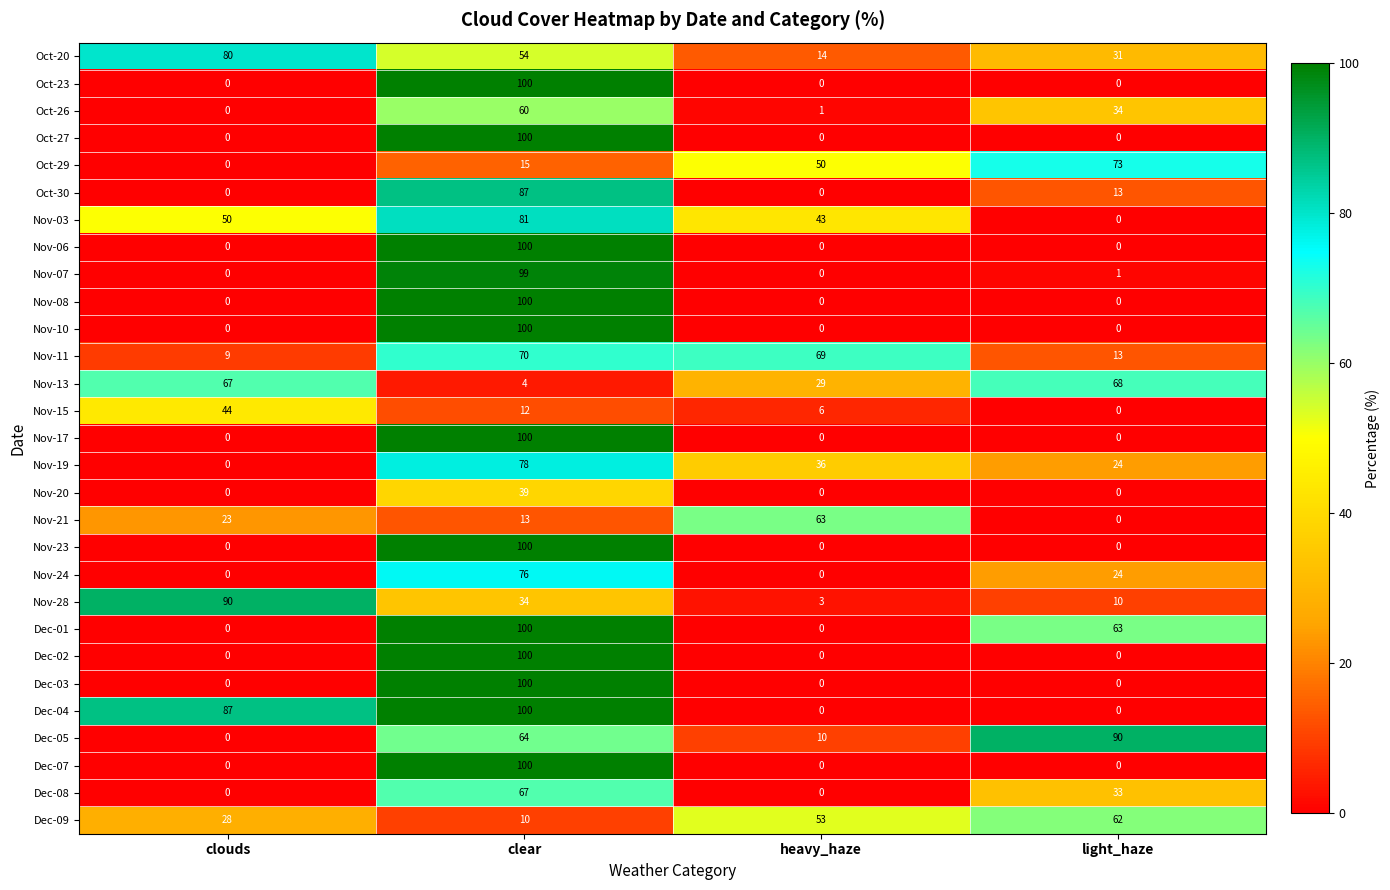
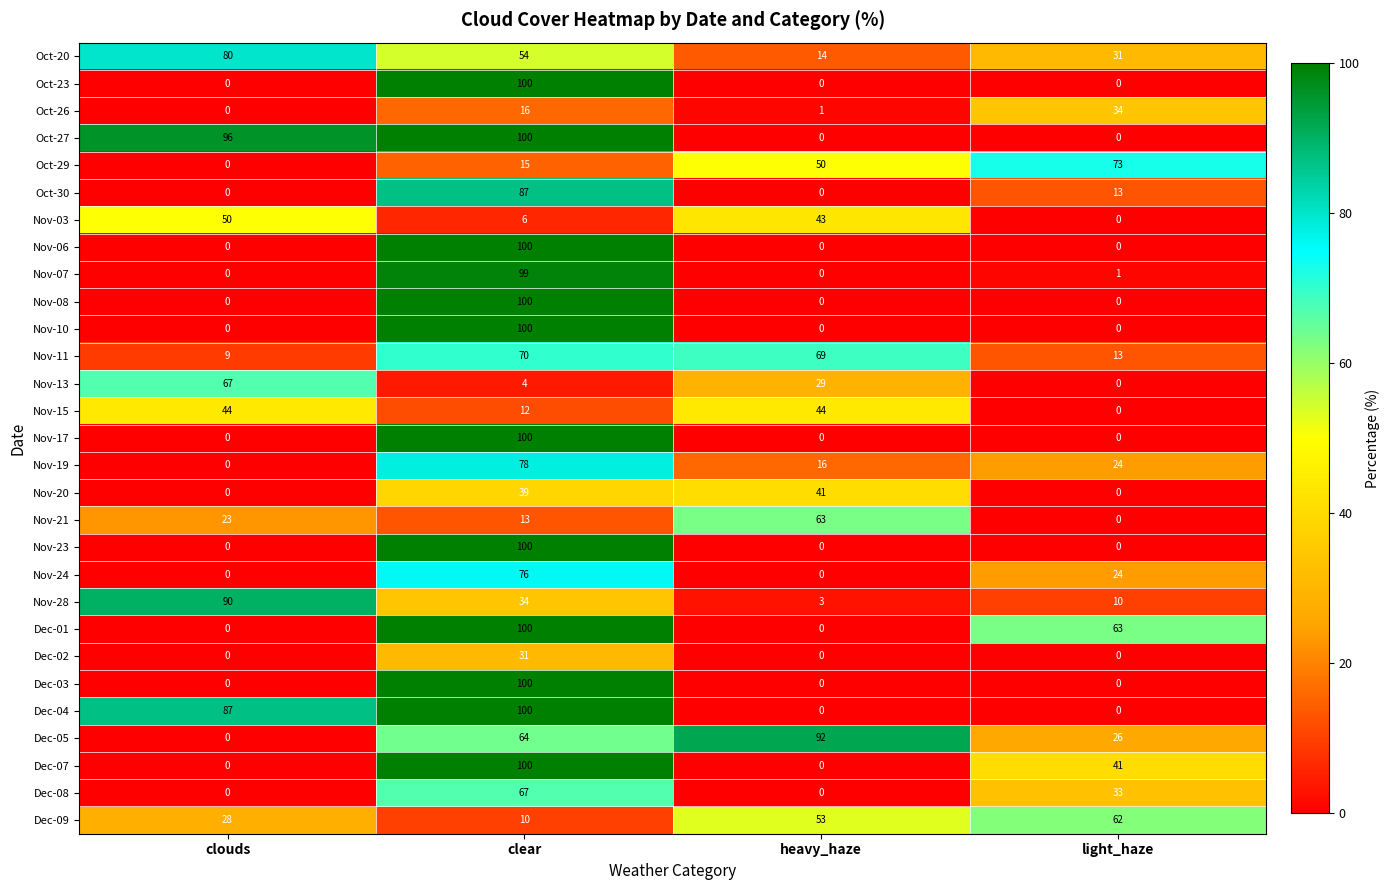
  {
    "Oct-20": {
      "clouds": 80,
      "clear": 54,
      "heavy_haze": 14,
      "light_haze": 31
    },
    "Oct-23": {
      "clouds": 0,
      "clear": 100,
      "heavy_haze": 0,
      "light_haze": 0
    },
    "Oct-26": {
      "clouds": 0,
-     "clear": 60,
+     "clear": 16,
      "heavy_haze": 1,
      "light_haze": 34
    },
    "Oct-27": {
-     "clouds": 0,
+     "clouds": 96,
      "clear": 100,
      "heavy_haze": 0,
      "light_haze": 0
    },
    "Oct-29": {
      "clouds": 0,
      "clear": 15,
      "heavy_haze": 50,
      "light_haze": 73
    },
    "Oct-30": {
      "clouds": 0,
      "clear": 87,
      "heavy_haze": 0,
      "light_haze": 13
    },
    "Nov-03": {
      "clouds": 50,
-     "clear": 81,
+     "clear": 6,
      "heavy_haze": 43,
      "light_haze": 0
    },
    "Nov-06": {
      "clouds": 0,
      "clear": 100,
      "heavy_haze": 0,
      "light_haze": 0
    },
    "Nov-07": {
      "clouds": 0,
      "clear": 99,
      "heavy_haze": 0,
      "light_haze": 1
    },
    "Nov-08": {
      "clouds": 0,
      "clear": 100,
      "heavy_haze": 0,
      "light_haze": 0
    },
    "Nov-10": {
      "clouds": 0,
      "clear": 100,
      "heavy_haze": 0,
      "light_haze": 0
    },
    "Nov-11": {
      "clouds": 9,
      "clear": 70,
      "heavy_haze": 69,
      "light_haze": 13
    },
    "Nov-13": {
      "clouds": 67,
      "clear": 4,
      "heavy_haze": 29,
-     "light_haze": 68
+     "light_haze": 0
    },
    "Nov-15": {
      "clouds": 44,
      "clear": 12,
-     "heavy_haze": 6,
+     "heavy_haze": 44,
      "light_haze": 0
    },
    "Nov-17": {
      "clouds": 0,
      "clear": 100,
      "heavy_haze": 0,
      "light_haze": 0
    },
    "Nov-19": {
      "clouds": 0,
      "clear": 78,
-     "heavy_haze": 36,
+     "heavy_haze": 16,
      "light_haze": 24
    },
    "Nov-20": {
      "clouds": 0,
      "clear": 39,
-     "heavy_haze": 0,
+     "heavy_haze": 41,
      "light_haze": 0
    },
    "Nov-21": {
      "clouds": 23,
      "clear": 13,
      "heavy_haze": 63,
      "light_haze": 0
    },
    "Nov-23": {
      "clouds": 0,
      "clear": 100,
      "heavy_haze": 0,
      "light_haze": 0
    },
    "Nov-24": {
      "clouds": 0,
      "clear": 76,
      "heavy_haze": 0,
      "light_haze": 24
    },
    "Nov-28": {
      "clouds": 90,
      "clear": 34,
      "heavy_haze": 3,
      "light_haze": 10
    },
    "Dec-01": {
      "clouds": 0,
      "clear": 100,
      "heavy_haze": 0,
      "light_haze": 63
    },
    "Dec-02": {
      "clouds": 0,
-     "clear": 100,
+     "clear": 31,
      "heavy_haze": 0,
      "light_haze": 0
    },
    "Dec-03": {
      "clouds": 0,
      "clear": 100,
      "heavy_haze": 0,
      "light_haze": 0
    },
    "Dec-04": {
      "clouds": 87,
      "clear": 100,
      "heavy_haze": 0,
      "light_haze": 0
    },
    "Dec-05": {
      "clouds": 0,
      "clear": 64,
-     "heavy_haze": 10,
-     "light_haze": 90
+     "heavy_haze": 92,
+     "light_haze": 26
    },
    "Dec-07": {
      "clouds": 0,
      "clear": 100,
      "heavy_haze": 0,
-     "light_haze": 0
+     "light_haze": 41
    },
    "Dec-08": {
      "clouds": 0,
      "clear": 67,
      "heavy_haze": 0,
      "light_haze": 33
    },
    "Dec-09": {
      "clouds": 28,
      "clear": 10,
      "heavy_haze": 53,
      "light_haze": 62
    }
  }
